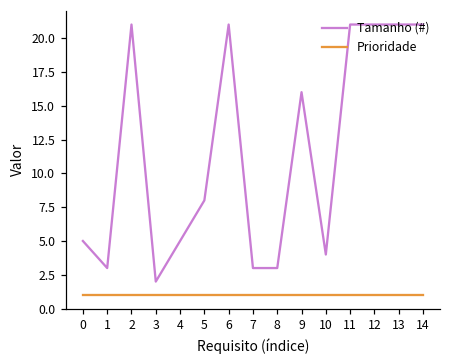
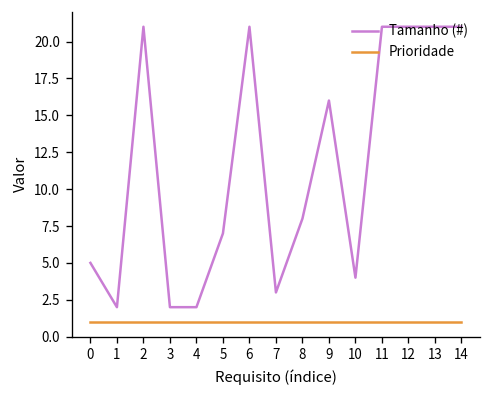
  {
    "Tamanho (#)": {
      "0": 5,
-     "1": 3,
+     "1": 2,
      "2": 21,
      "3": 2,
-     "4": 5,
-     "5": 8,
+     "4": 2,
+     "5": 7,
      "6": 21,
      "7": 3,
-     "8": 3,
+     "8": 8,
      "9": 16,
      "10": 4,
      "11": 21,
      "12": 21,
      "13": 21,
      "14": 21
    },
    "Prioridade": {
      "0": 1,
      "1": 1,
      "2": 1,
      "3": 1,
      "4": 1,
      "5": 1,
      "6": 1,
      "7": 1,
      "8": 1,
      "9": 1,
      "10": 1,
      "11": 1,
      "12": 1,
      "13": 1,
      "14": 1
    }
  }
